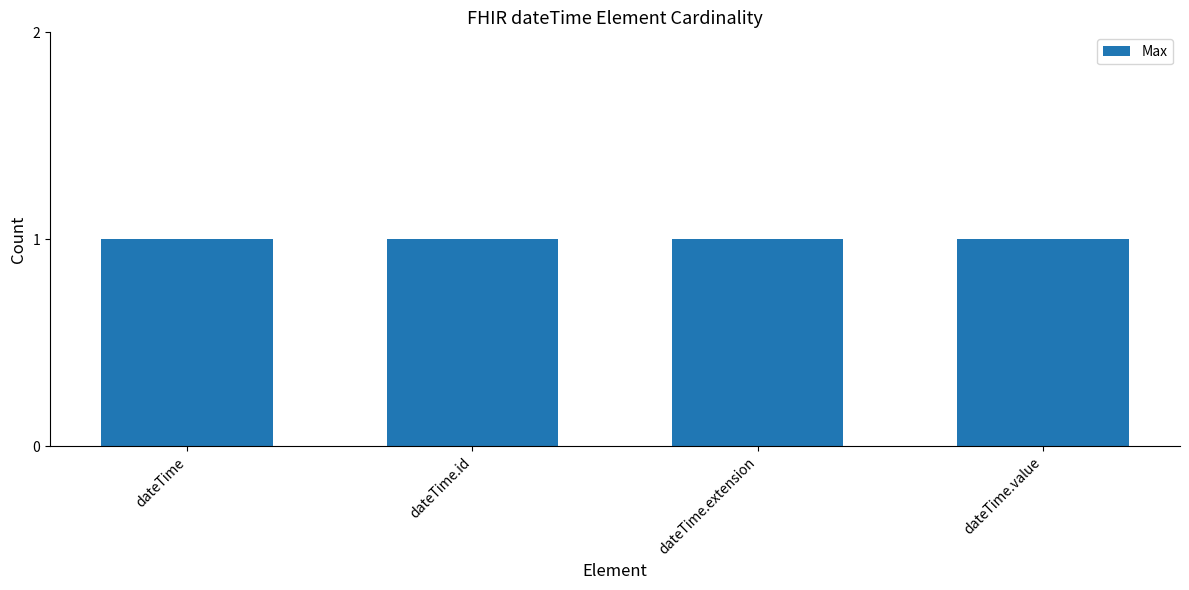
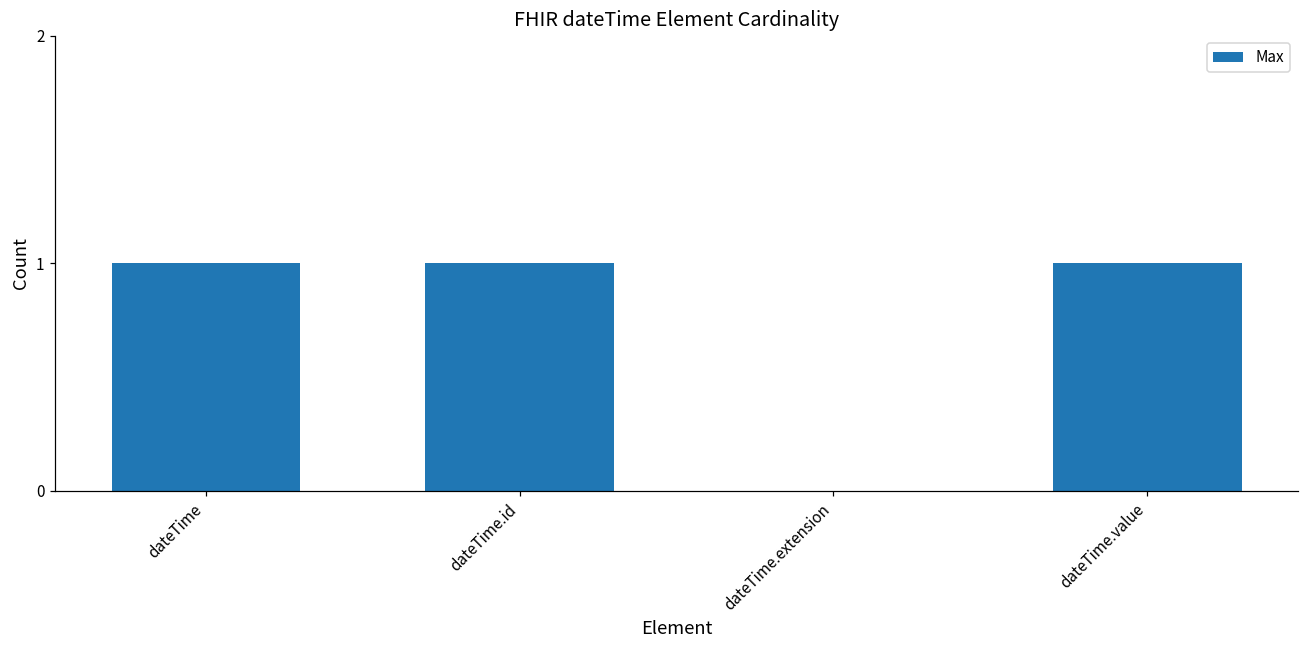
  {
    "dateTime": 1,
    "dateTime.id": 1,
-   "dateTime.extension": 1,
+   "dateTime.extension": 0,
    "dateTime.value": 1
  }
